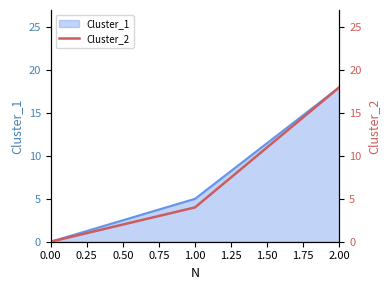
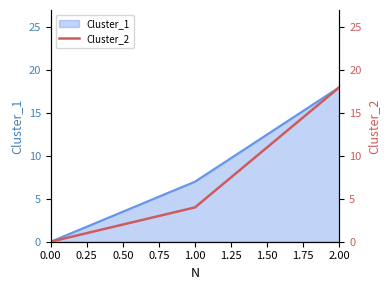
  {
    "Cluster_1": {
      "0.00": 0,
-     "1.00": 5,
+     "1.00": 7,
      "2.00": 18
    },
    "Cluster_2": {
      "0.00": 0,
      "1.00": 4,
      "2.00": 18
    }
  }
